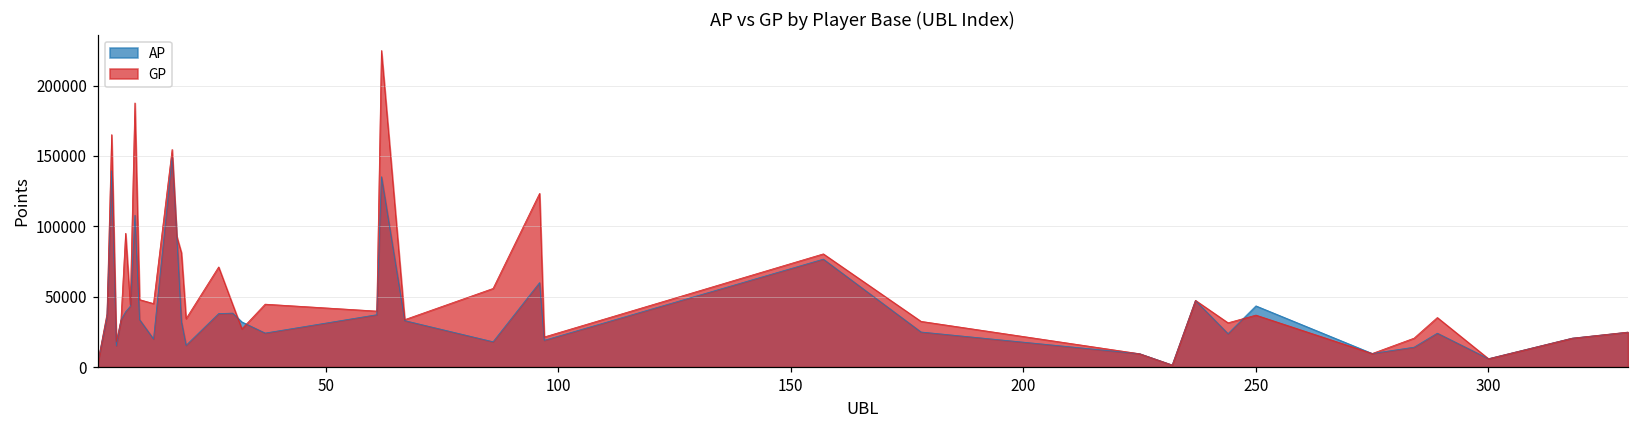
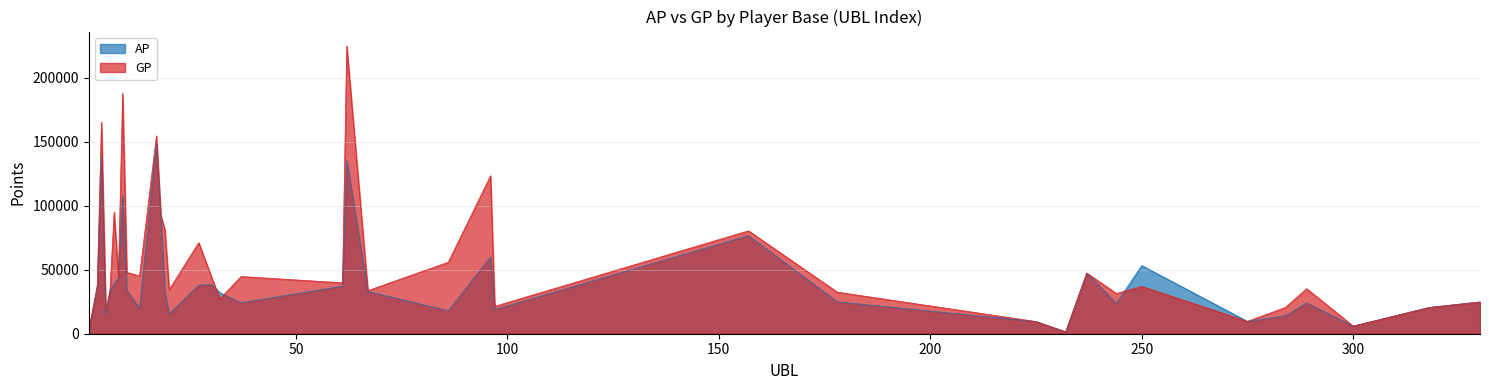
  {
    "AP": {
-     "250": 43000
+     "250": 53000
    },
    "GP": {
      "250": 37000
    }
  }
